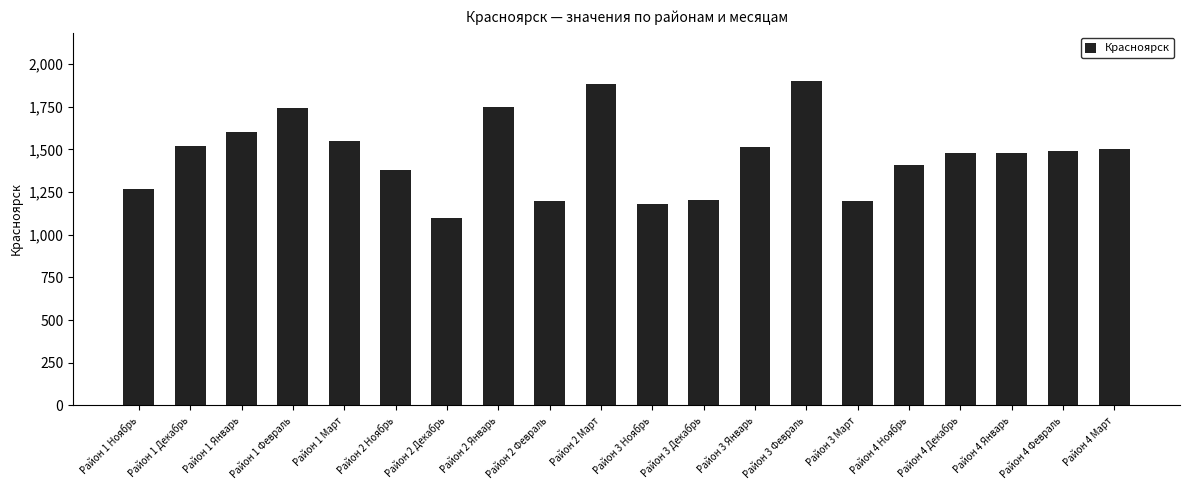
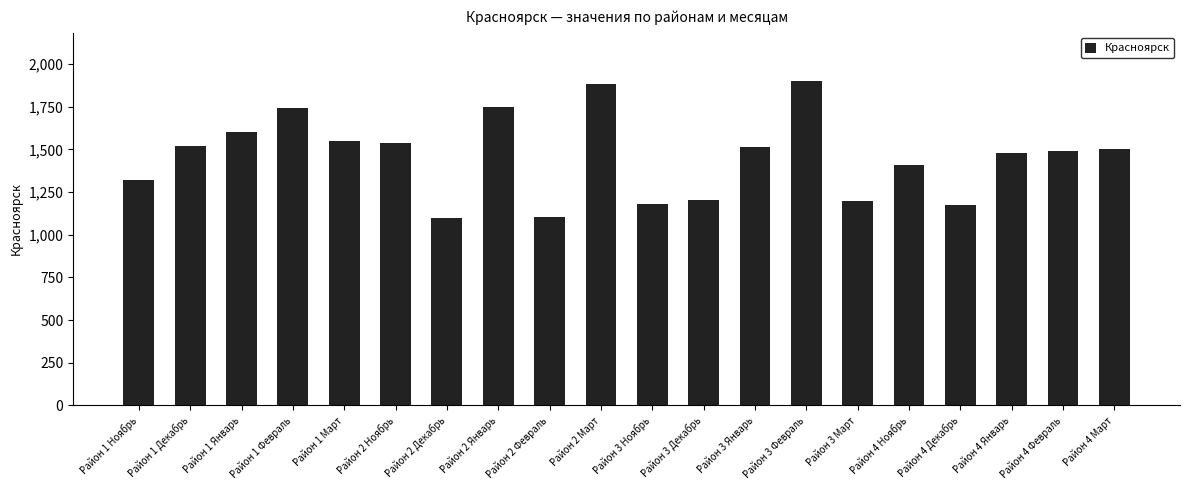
  {
-   "Район 1 Ноябрь": "1,270",
+   "Район 1 Ноябрь": "1,320",
    "Район 1 Декабрь": "1,520",
    "Район 1 Январь": "1,600",
    "Район 1 Февраль": "1,740",
    "Район 1 Март": "1,550",
-   "Район 2 Ноябрь": "1,380",
+   "Район 2 Ноябрь": "1,540",
    "Район 2 Декабрь": "1,100",
    "Район 2 Январь": "1,750",
-   "Район 2 Февраль": "1,200",
+   "Район 2 Февраль": "1,100",
    "Район 2 Март": "1,880",
    "Район 3 Ноябрь": "1,180",
    "Район 3 Декабрь": "1,210",
    "Район 3 Январь": "1,520",
    "Район 3 Февраль": "1,900",
    "Район 3 Март": "1,200",
    "Район 4 Ноябрь": "1,410",
-   "Район 4 Декабрь": "1,480",
+   "Район 4 Декабрь": "1,180",
    "Район 4 Январь": "1,480",
    "Район 4 Февраль": "1,490",
    "Район 4 Март": "1,500"
  }
